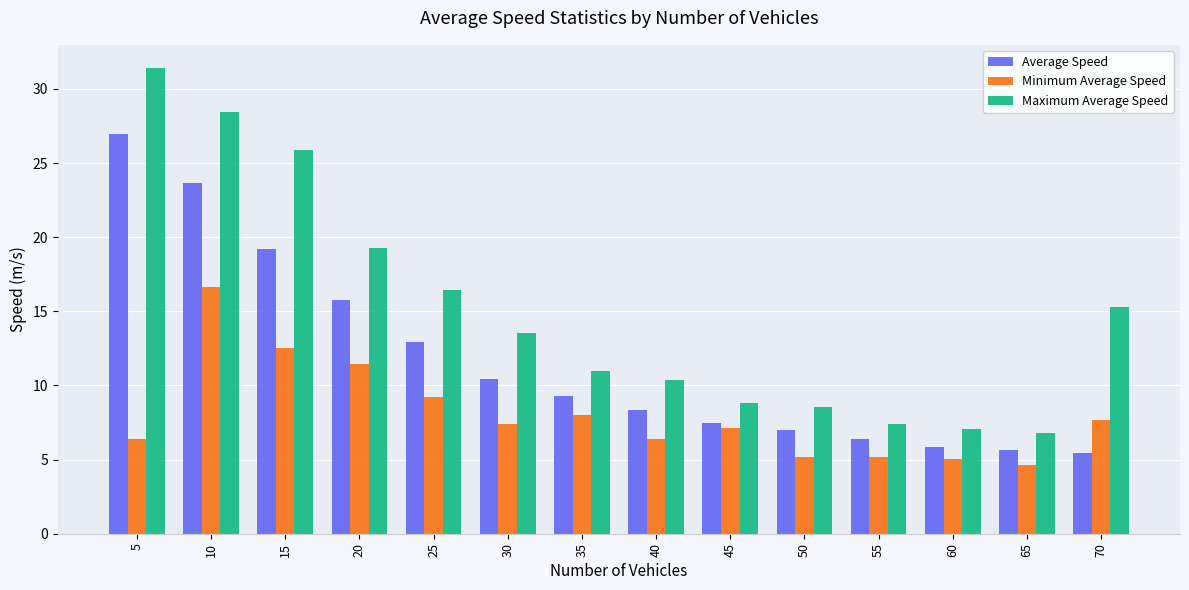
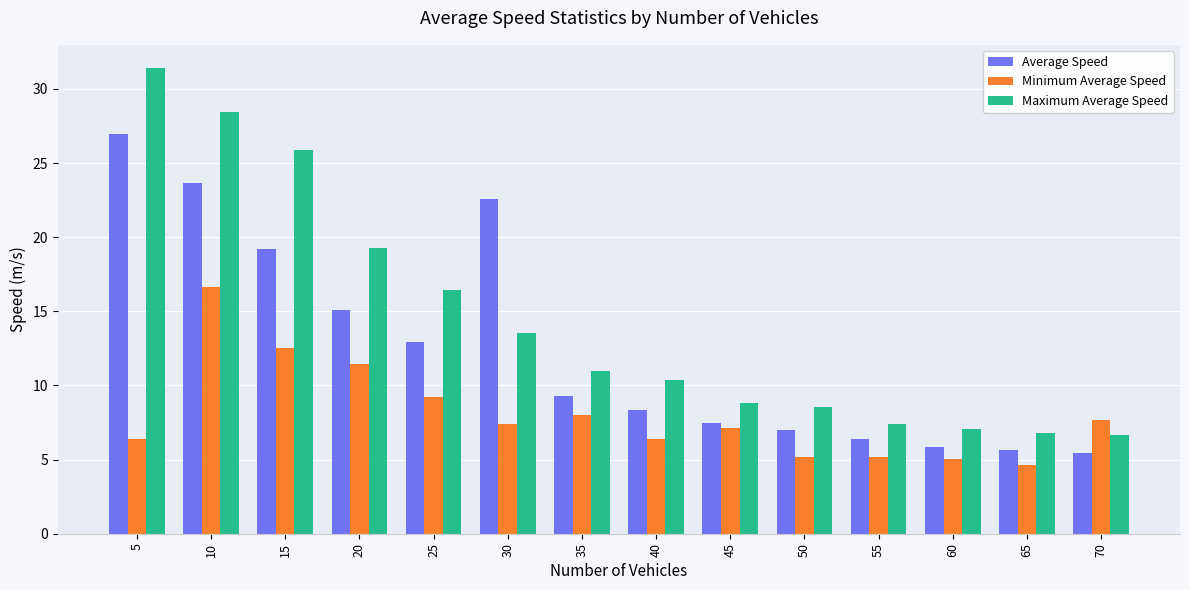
  {
    "Average Speed": {
      "5": 27.0,
      "10": 23.6,
      "15": 19.2,
-     "20": 15.8,
+     "20": 15.1,
      "25": 13.0,
-     "30": 10.5,
+     "30": 22.6,
      "35": 9.3,
      "40": 8.3,
      "45": 7.5,
      "50": 7.0,
      "55": 6.4,
      "60": 5.9,
      "65": 5.6,
      "70": 5.4
    },
    "Minimum Average Speed": {
      "5": 6.4,
      "10": 16.7,
      "15": 12.6,
      "20": 11.5,
      "25": 9.2,
      "30": 7.4,
      "35": 8.0,
      "40": 6.4,
      "45": 7.1,
      "50": 5.2,
      "55": 5.2,
      "60": 5.0,
      "65": 4.6,
      "70": 7.7
    },
    "Maximum Average Speed": {
      "5": 31.4,
      "10": 28.4,
      "15": 25.9,
      "20": 19.3,
      "25": 16.5,
      "30": 13.5,
      "35": 11.0,
      "40": 10.4,
      "45": 8.8,
      "50": 8.5,
      "55": 7.4,
      "60": 7.1,
      "65": 6.8,
-     "70": 15.3
+     "70": 6.7
    }
  }
